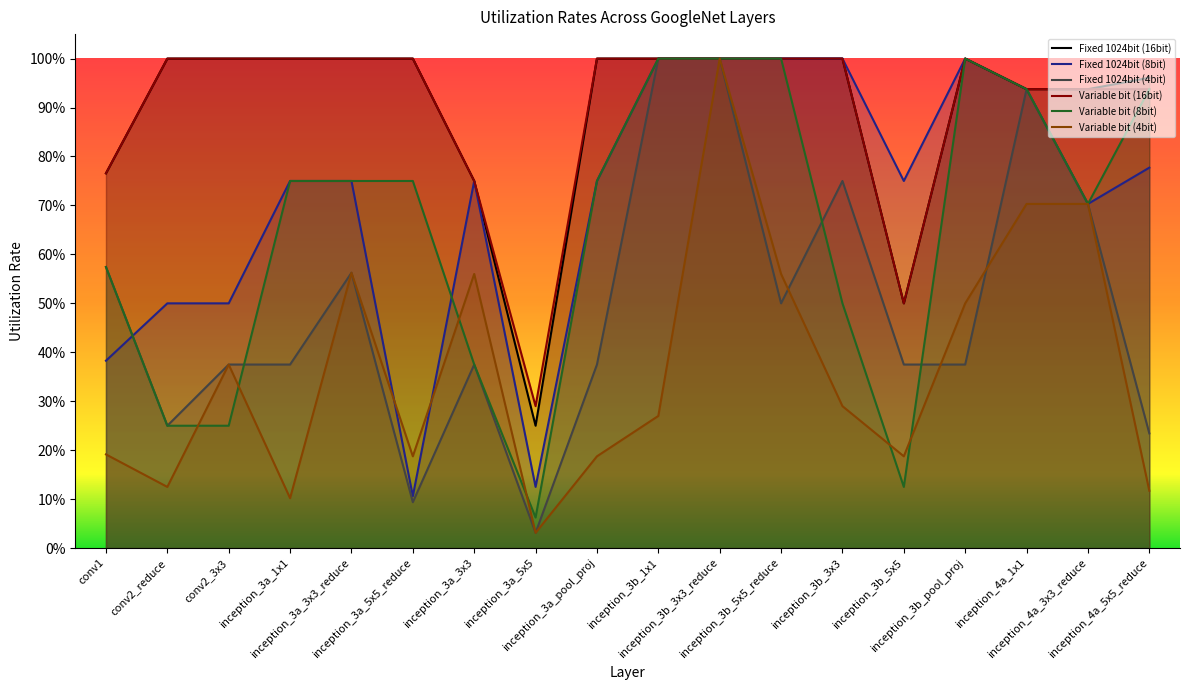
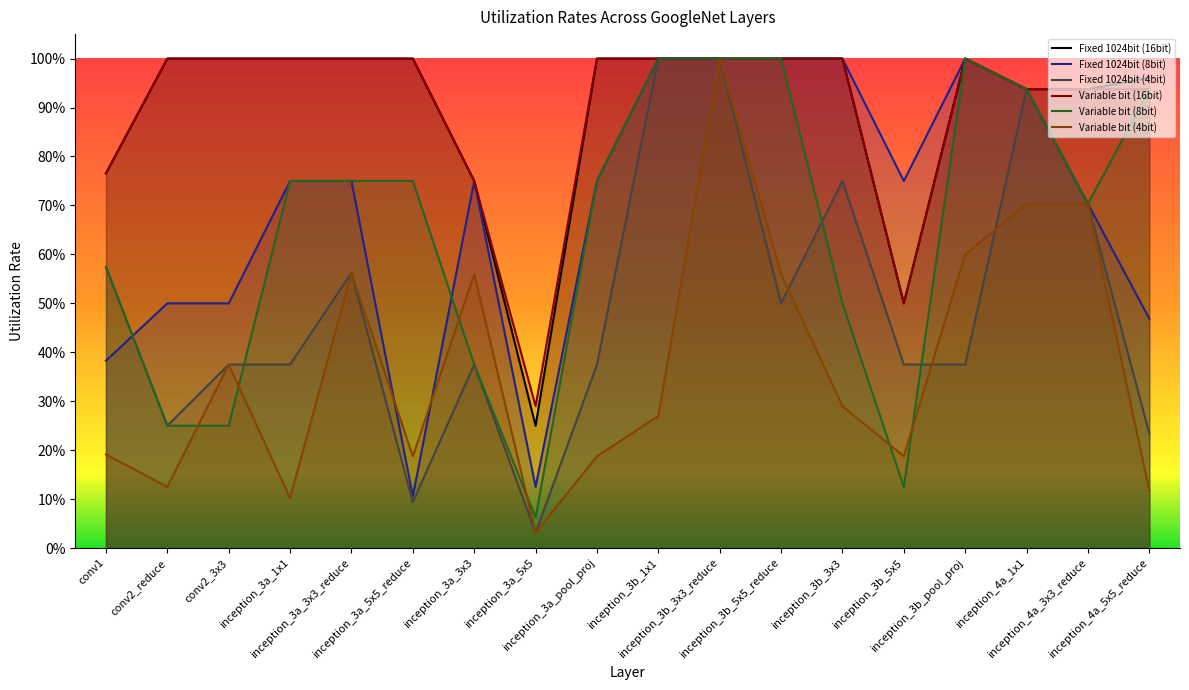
  {
    "Fixed 1024bit (16bit)": {
      "inception_3a_5x5": "25%"
    },
    "Fixed 1024bit (8bit)": {
      "conv1": "38%",
      "conv2_reduce": "50%",
      "conv2_3x3": "50%",
      "inception_3a_5x5_reduce": "11%",
      "inception_3a_5x5": "13%",
      "inception_3b_5x5": "75%",
-     "inception_4a_5x5_reduce": "78%"
+     "inception_4a_5x5_reduce": "47%"
    },
    "Variable bit (16bit)": {
      "inception_3a_5x5": "29%"
    },
    "Variable bit (4bit)": {
      "conv1": "19%",
      "conv2_reduce": "13%",
      "inception_3a_1x1": "10%",
      "inception_3a_5x5_reduce": "19%",
      "inception_3a_3x3": "56%",
      "inception_3a_pool_proj": "19%",
      "inception_3b_1x1": "27%",
      "inception_3b_5x5_reduce": "56%",
      "inception_3b_3x3": "29%",
      "inception_3b_5x5": "19%",
-     "inception_3b_pool_proj": "50%",
+     "inception_3b_pool_proj": "60%",
      "inception_4a_1x1": "70%",
      "inception_4a_5x5_reduce": "12%"
    }
  }
